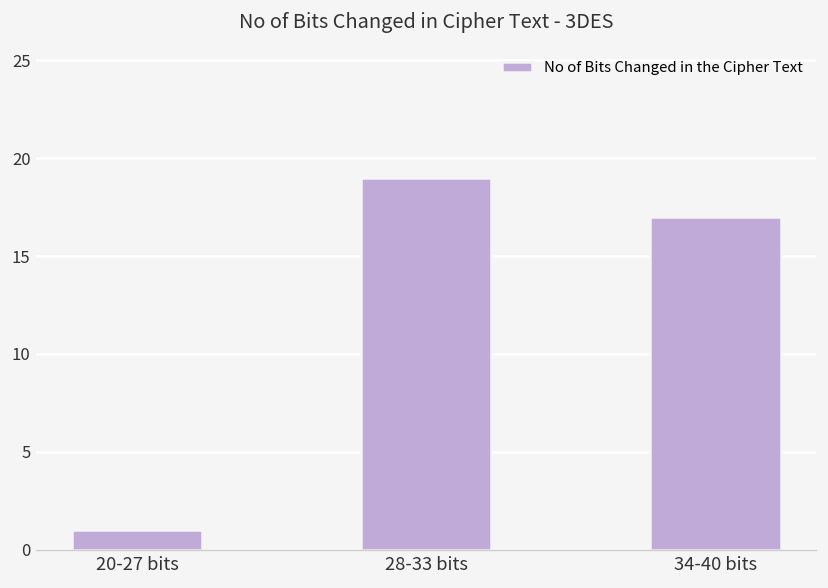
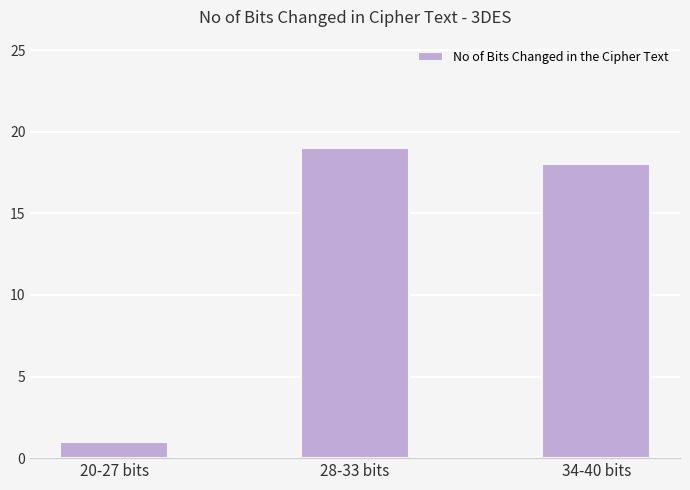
  {
    "20-27 bits": 1,
    "28-33 bits": 19,
-   "34-40 bits": 17
+   "34-40 bits": 18
  }
